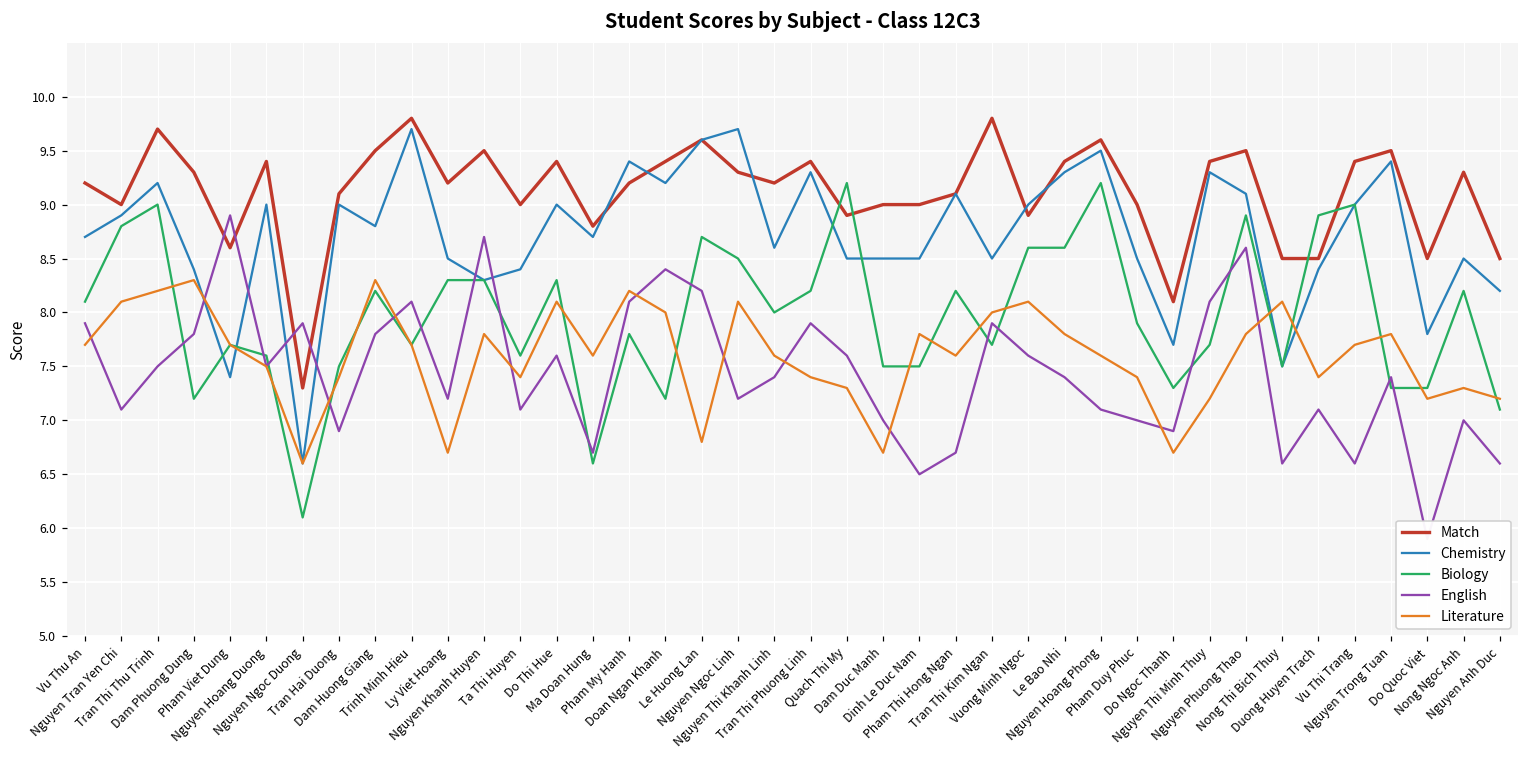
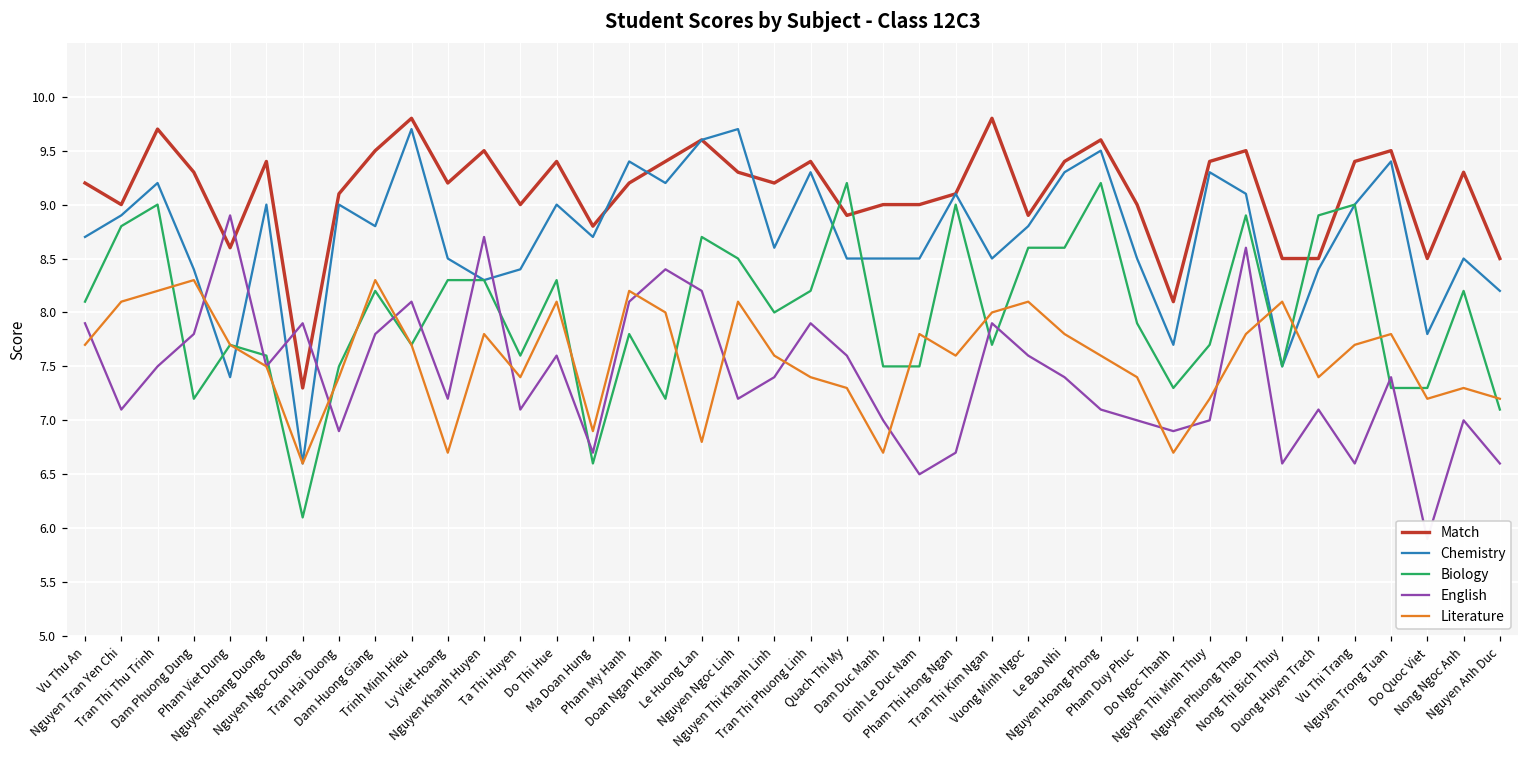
  {
    "Match": {
      "Vu Thu An": 9.2,
      "Nguyen Tran Yen Chi": 9.0,
      "Tran Thi Thu Trinh": 9.7,
      "Dam Phuong Dung": 9.3,
      "Pham Viet Dung": 8.6,
      "Nguyen Hoang Duong": 9.4,
      "Nguyen Ngoc Duong": 7.3,
      "Tran Hai Duong": 9.1,
      "Dam Huong Giang": 9.5,
      "Trinh Minh Hieu": 9.8,
      "Ly Viet Hoang": 9.2,
      "Nguyen Khanh Huyen": 9.5,
      "Ta Thi Huyen": 9.0,
      "Do Thi Hue": 9.4,
      "Ma Doan Hung": 8.8,
      "Pham My Hanh": 9.2,
      "Doan Ngan Khanh": 9.4,
      "Nguyen Ngoc Linh": 9.3,
      "Nguyen Thi Khanh Linh": 9.2,
      "Tran Thi Phuong Linh": 9.4,
      "Quach Thi My": 8.9,
      "Dam Duc Manh": 9.0,
      "Dinh Le Duc Nam": 9.0,
      "Tran Thi Kim Ngan": 9.8,
      "Vuong Minh Ngoc": 8.9,
      "Le Bao Nhi": 9.4,
      "Nguyen Hoang Phong": 9.6,
      "Pham Duy Phuc": 9.0,
      "Do Ngoc Thanh": 8.1,
      "Nguyen Thi Minh Thuy": 9.4,
      "Nguyen Phuong Thao": 9.5,
      "Nong Thi Bich Thuy": 8.5,
      "Duong Huyen Trach": 8.5,
      "Vu Thi Trang": 9.4,
      "Nguyen Trong Tuan": 9.5,
      "Do Quoc Viet": 8.5,
      "Nong Ngoc Anh": 9.3,
      "Nguyen Anh Duc": 8.5
    },
    "Chemistry": {
      "Vu Thu An": 8.7,
      "Nguyen Tran Yen Chi": 8.9,
      "Tran Thi Thu Trinh": 9.2,
      "Dam Phuong Dung": 8.4,
      "Pham Viet Dung": 7.4,
      "Nguyen Hoang Duong": 9.0,
      "Tran Hai Duong": 9.0,
      "Dam Huong Giang": 8.8,
      "Trinh Minh Hieu": 9.7,
      "Ly Viet Hoang": 8.5,
      "Ta Thi Huyen": 8.4,
      "Do Thi Hue": 9.0,
      "Ma Doan Hung": 8.7,
      "Pham My Hanh": 9.4,
      "Doan Ngan Khanh": 9.2,
      "Nguyen Ngoc Linh": 9.7,
      "Nguyen Thi Khanh Linh": 8.6,
      "Tran Thi Phuong Linh": 9.3,
      "Quach Thi My": 8.5,
      "Dam Duc Manh": 8.5,
      "Dinh Le Duc Nam": 8.5,
      "Tran Thi Kim Ngan": 8.5,
-     "Vuong Minh Ngoc": 9.0,
+     "Vuong Minh Ngoc": 8.8,
      "Le Bao Nhi": 9.3,
      "Nguyen Hoang Phong": 9.5,
      "Pham Duy Phuc": 8.5,
      "Do Ngoc Thanh": 7.7,
      "Nguyen Thi Minh Thuy": 9.3,
      "Nguyen Phuong Thao": 9.1,
      "Duong Huyen Trach": 8.4,
      "Nguyen Trong Tuan": 9.4,
      "Do Quoc Viet": 7.8,
      "Nong Ngoc Anh": 8.5,
      "Nguyen Anh Duc": 8.2
    },
    "Biology": {
      "Vu Thu An": 8.1,
      "Nguyen Tran Yen Chi": 8.8,
      "Tran Thi Thu Trinh": 9.0,
      "Dam Phuong Dung": 7.2,
      "Nguyen Hoang Duong": 7.6,
      "Nguyen Ngoc Duong": 6.1,
      "Tran Hai Duong": 7.5,
      "Dam Huong Giang": 8.2,
      "Ly Viet Hoang": 8.3,
      "Ta Thi Huyen": 7.6,
      "Do Thi Hue": 8.3,
      "Ma Doan Hung": 6.6,
      "Pham My Hanh": 7.8,
      "Doan Ngan Khanh": 7.2,
      "Le Huong Lan": 8.7,
      "Nguyen Ngoc Linh": 8.5,
      "Nguyen Thi Khanh Linh": 8.0,
      "Tran Thi Phuong Linh": 8.2,
      "Quach Thi My": 9.2,
      "Dam Duc Manh": 7.5,
      "Dinh Le Duc Nam": 7.5,
-     "Pham Thi Hong Ngan": 8.2,
+     "Pham Thi Hong Ngan": 9.0,
      "Tran Thi Kim Ngan": 7.7,
      "Vuong Minh Ngoc": 8.6,
      "Le Bao Nhi": 8.6,
      "Nguyen Hoang Phong": 9.2,
      "Pham Duy Phuc": 7.9,
      "Do Ngoc Thanh": 7.3,
      "Nguyen Thi Minh Thuy": 7.7,
      "Nguyen Phuong Thao": 8.9,
      "Duong Huyen Trach": 8.9,
      "Nguyen Trong Tuan": 7.3,
      "Do Quoc Viet": 7.3,
      "Nong Ngoc Anh": 8.2,
      "Nguyen Anh Duc": 7.1
    },
    "English": {
      "Vu Thu An": 7.9,
      "Nguyen Tran Yen Chi": 7.1,
      "Tran Thi Thu Trinh": 7.5,
      "Dam Phuong Dung": 7.8,
      "Pham Viet Dung": 8.9,
      "Nguyen Ngoc Duong": 7.9,
      "Tran Hai Duong": 6.9,
      "Dam Huong Giang": 7.8,
      "Trinh Minh Hieu": 8.1,
      "Ly Viet Hoang": 7.2,
      "Nguyen Khanh Huyen": 8.7,
      "Ta Thi Huyen": 7.1,
      "Do Thi Hue": 7.6,
      "Ma Doan Hung": 6.7,
      "Pham My Hanh": 8.1,
      "Doan Ngan Khanh": 8.4,
      "Le Huong Lan": 8.2,
      "Nguyen Ngoc Linh": 7.2,
      "Nguyen Thi Khanh Linh": 7.4,
      "Tran Thi Phuong Linh": 7.9,
      "Quach Thi My": 7.6,
      "Dam Duc Manh": 7.0,
      "Dinh Le Duc Nam": 6.5,
      "Pham Thi Hong Ngan": 6.7,
      "Tran Thi Kim Ngan": 7.9,
      "Vuong Minh Ngoc": 7.6,
      "Le Bao Nhi": 7.4,
      "Nguyen Hoang Phong": 7.1,
      "Pham Duy Phuc": 7.0,
      "Do Ngoc Thanh": 6.9,
-     "Nguyen Thi Minh Thuy": 8.1,
+     "Nguyen Thi Minh Thuy": 7.0,
      "Nguyen Phuong Thao": 8.6,
      "Nong Thi Bich Thuy": 6.6,
      "Duong Huyen Trach": 7.1,
      "Vu Thi Trang": 6.6,
      "Nguyen Trong Tuan": 7.4,
      "Nong Ngoc Anh": 7.0,
      "Nguyen Anh Duc": 6.6
    },
    "Literature": {
      "Vu Thu An": 7.7,
      "Nguyen Tran Yen Chi": 8.1,
      "Tran Thi Thu Trinh": 8.2,
      "Dam Phuong Dung": 8.3,
      "Tran Hai Duong": 7.4,
      "Dam Huong Giang": 8.3,
      "Ly Viet Hoang": 6.7,
      "Nguyen Khanh Huyen": 7.8,
      "Ta Thi Huyen": 7.4,
      "Do Thi Hue": 8.1,
-     "Ma Doan Hung": 7.6,
+     "Ma Doan Hung": 6.9,
      "Pham My Hanh": 8.2,
      "Doan Ngan Khanh": 8.0,
      "Le Huong Lan": 6.8,
      "Nguyen Ngoc Linh": 8.1,
      "Nguyen Thi Khanh Linh": 7.6,
      "Tran Thi Phuong Linh": 7.4,
      "Quach Thi My": 7.3,
      "Dam Duc Manh": 6.7,
      "Dinh Le Duc Nam": 7.8,
      "Pham Thi Hong Ngan": 7.6,
      "Tran Thi Kim Ngan": 8.0,
      "Vuong Minh Ngoc": 8.1,
      "Le Bao Nhi": 7.8,
      "Nguyen Hoang Phong": 7.6,
      "Pham Duy Phuc": 7.4,
      "Do Ngoc Thanh": 6.7,
      "Nguyen Thi Minh Thuy": 7.2,
      "Nguyen Phuong Thao": 7.8,
      "Nong Thi Bich Thuy": 8.1,
      "Duong Huyen Trach": 7.4,
      "Vu Thi Trang": 7.7,
      "Nguyen Trong Tuan": 7.8,
      "Do Quoc Viet": 7.2,
      "Nong Ngoc Anh": 7.3,
      "Nguyen Anh Duc": 7.2
    }
  }
